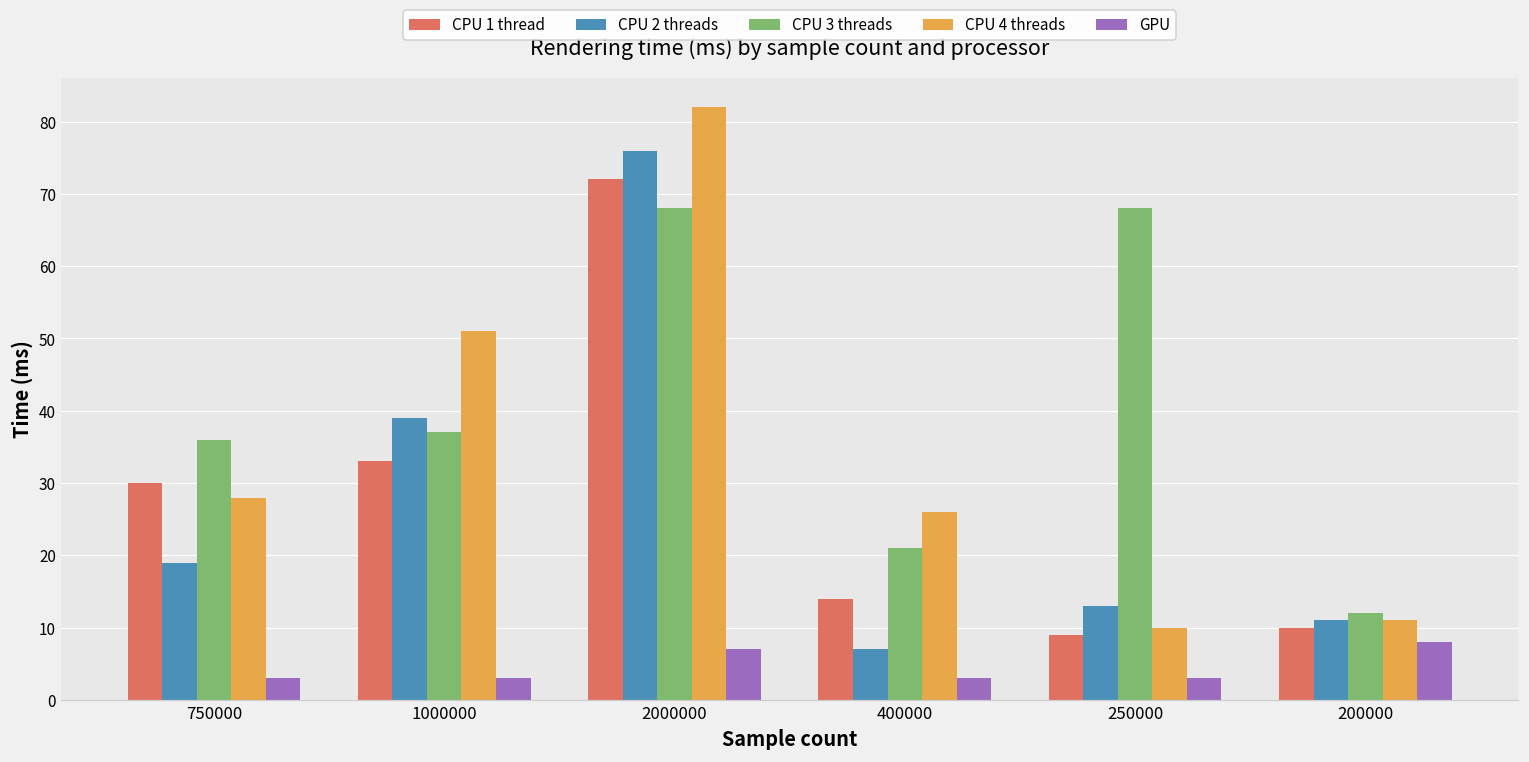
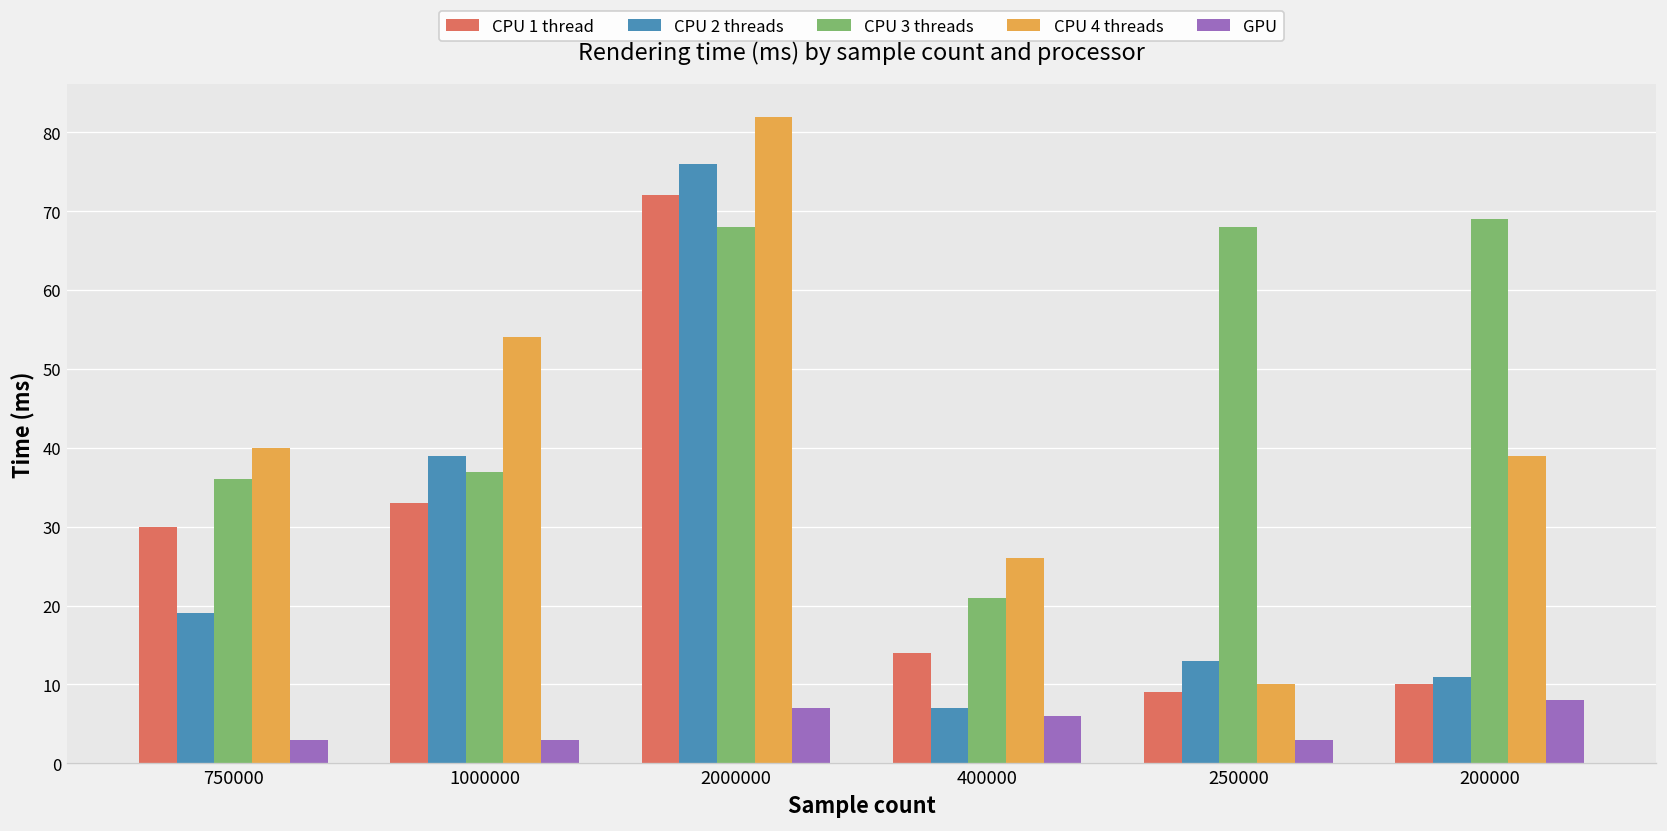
  {
    "CPU 1 thread": {
      "750000": 30,
      "1000000": 33,
      "2000000": 72,
      "400000": 14,
      "250000": 9,
      "200000": 10
    },
    "CPU 2 threads": {
      "750000": 19,
      "1000000": 39,
      "2000000": 76,
      "400000": 7,
      "250000": 13,
      "200000": 11
    },
    "CPU 3 threads": {
      "750000": 36,
      "1000000": 37,
      "2000000": 68,
      "400000": 21,
      "250000": 68,
-     "200000": 12
+     "200000": 69
    },
    "CPU 4 threads": {
-     "750000": 28,
-     "1000000": 51,
+     "750000": 40,
+     "1000000": 54,
      "2000000": 82,
      "400000": 26,
      "250000": 10,
-     "200000": 11
+     "200000": 39
    },
    "GPU": {
      "750000": 3,
      "1000000": 3,
      "2000000": 7,
-     "400000": 3,
+     "400000": 6,
      "250000": 3,
      "200000": 8
    }
  }
